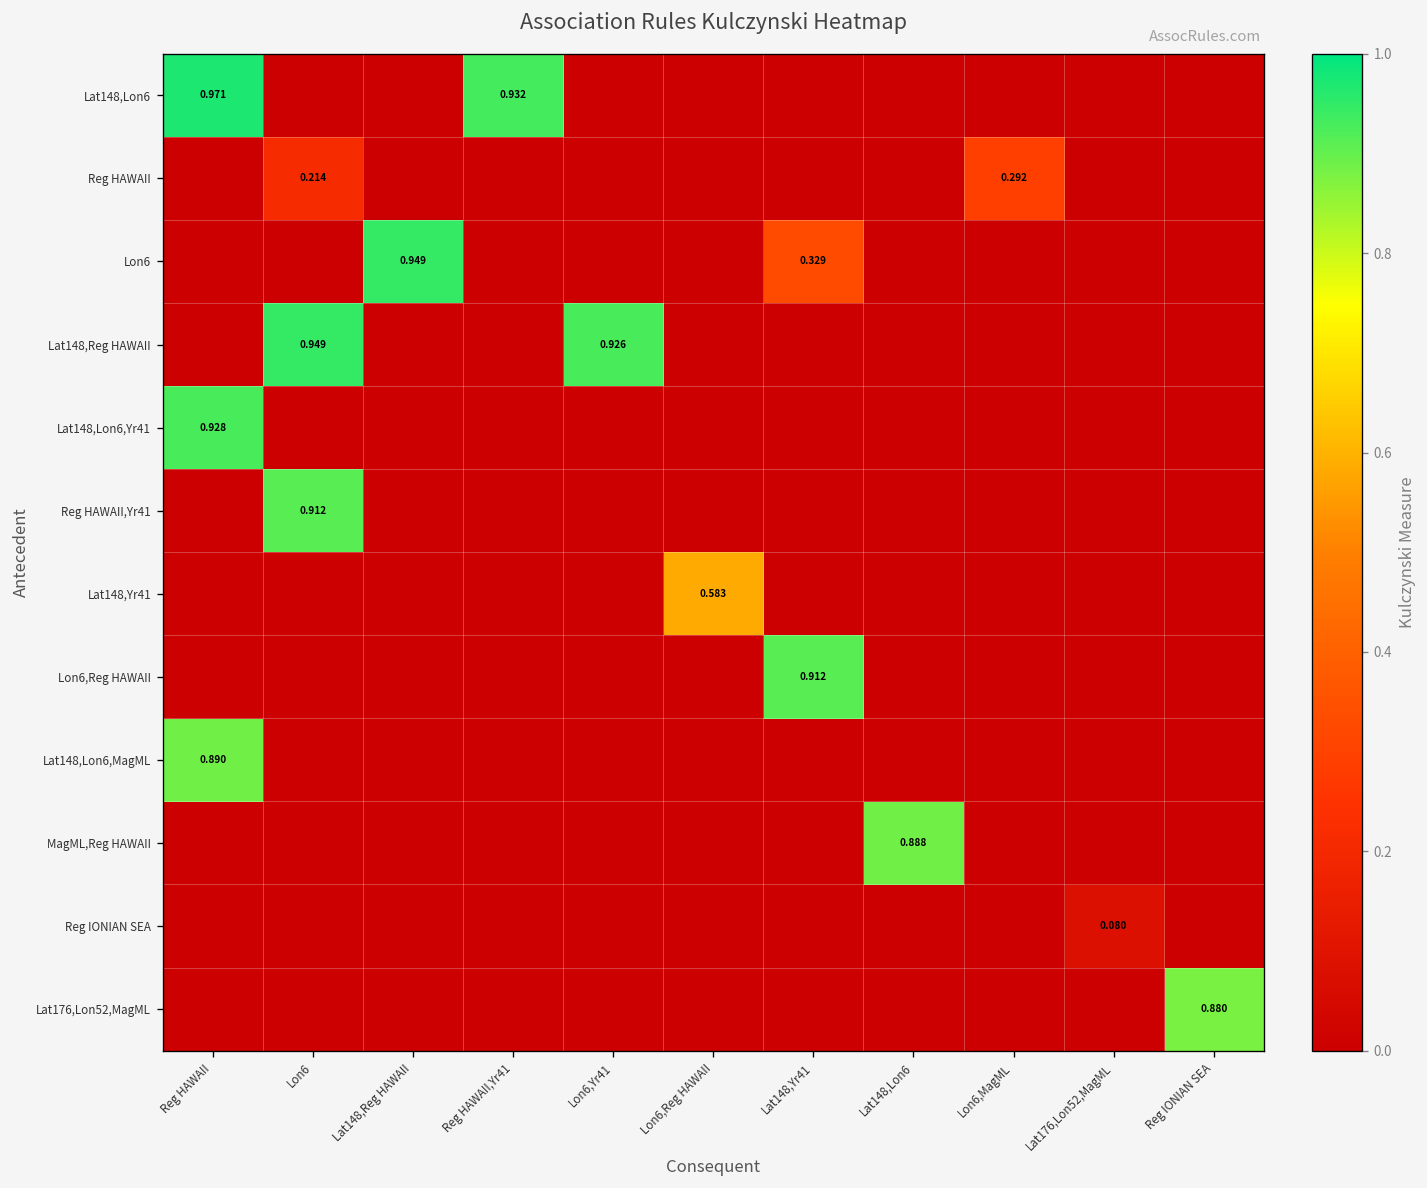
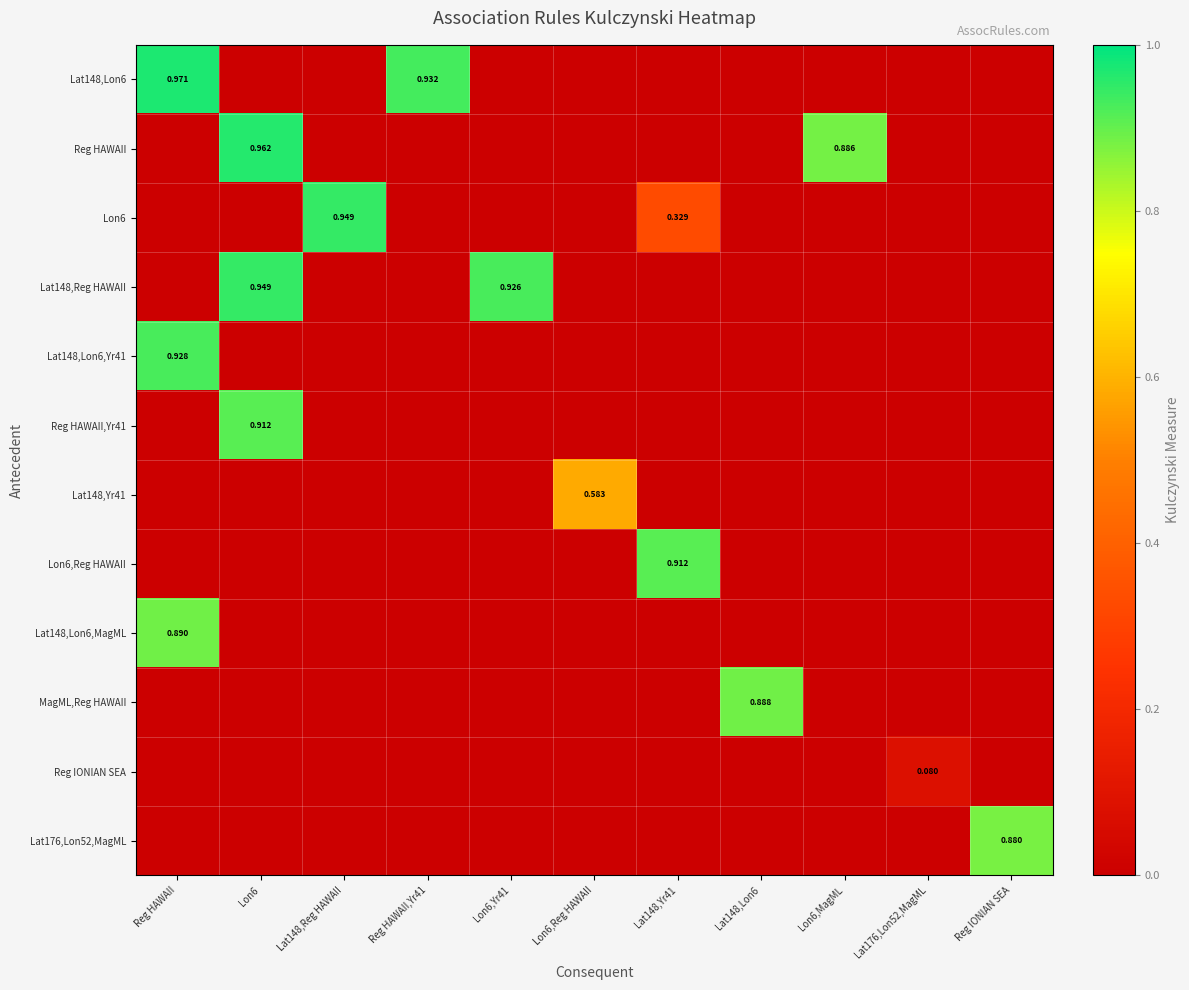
  {
    "Lat148,Lon6": {
      "Reg HAWAII": 0.971,
      "Reg HAWAII,Yr41": 0.932
    },
    "Reg HAWAII": {
-     "Lon6": 0.214,
-     "Lon6,MagML": 0.292
+     "Lon6": 0.962,
+     "Lon6,MagML": 0.886
    },
    "Lon6": {
      "Lat148,Reg HAWAII": 0.949,
      "Lat148,Yr41": 0.329
    },
    "Lat148,Reg HAWAII": {
      "Lon6": 0.949,
      "Lon6,Yr41": 0.926
    },
    "Lat148,Lon6,Yr41": {
      "Reg HAWAII": 0.928
    },
    "Reg HAWAII,Yr41": {
      "Lon6": 0.912
    },
    "Lat148,Yr41": {
      "Lon6,Reg HAWAII": 0.583
    },
    "Lon6,Reg HAWAII": {
      "Lat148,Yr41": 0.912
    },
    "Lat148,Lon6,MagML": {
      "Reg HAWAII": 0.890
    },
    "MagML,Reg HAWAII": {
      "Lat148,Lon6": 0.888
    },
    "Reg IONIAN SEA": {
      "Lat176,Lon52,MagML": 0.080
    },
    "Lat176,Lon52,MagML": {
      "Reg IONIAN SEA": 0.880
    }
  }
